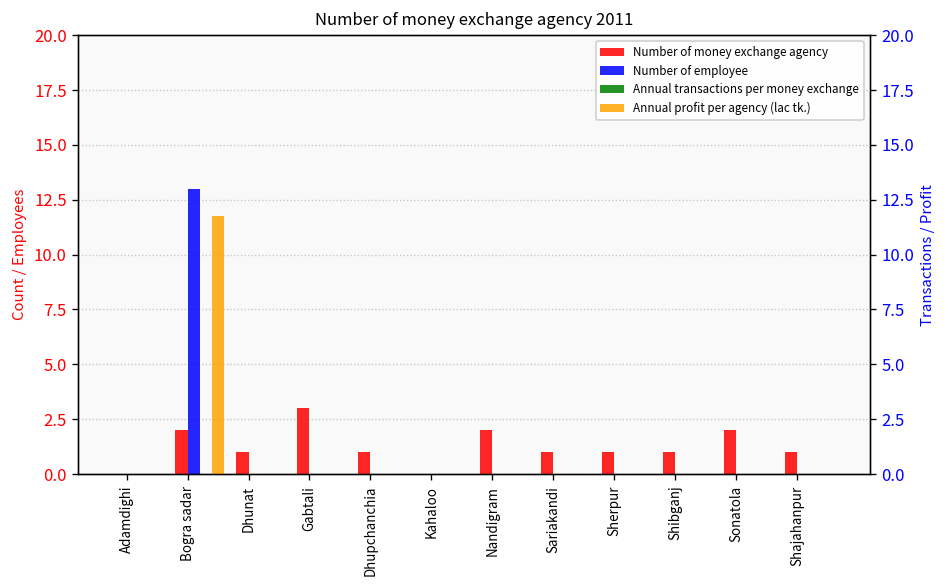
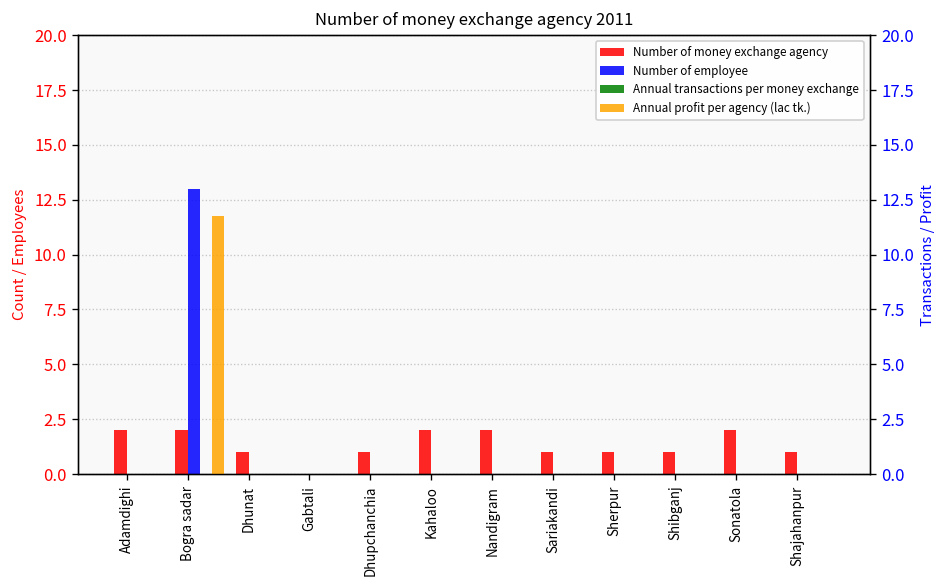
  {
    "Number of money exchange agency": {
-     "Adamdighi": 0,
+     "Adamdighi": 2,
      "Bogra sadar": 2,
      "Dhunat": 1,
-     "Gabtali": 3,
+     "Gabtali": 0,
      "Dhupchanchia": 1,
-     "Kahaloo": 0,
+     "Kahaloo": 2,
      "Nandigram": 2,
      "Sariakandi": 1,
      "Sherpur": 1,
      "Shibganj": 1,
      "Sonatola": 2,
      "Shajahanpur": 1
    },
    "Number of employee": {
      "Adamdighi": 0,
      "Bogra sadar": 13,
      "Dhunat": 0,
      "Gabtali": 0,
      "Dhupchanchia": 0,
      "Kahaloo": 0,
      "Nandigram": 0,
      "Sariakandi": 0,
      "Sherpur": 0,
      "Shibganj": 0,
      "Sonatola": 0,
      "Shajahanpur": 0
    },
    "Annual transactions per money exchange": {
      "Adamdighi": 0.0,
      "Dhunat": 0.0,
      "Gabtali": 0.0,
      "Dhupchanchia": 0.0,
      "Kahaloo": 0.0,
      "Nandigram": 0.0,
      "Sariakandi": 0.0,
      "Sherpur": 0.0,
      "Shibganj": 0.0,
      "Sonatola": 0.0,
      "Shajahanpur": 0.0
    }
  }
